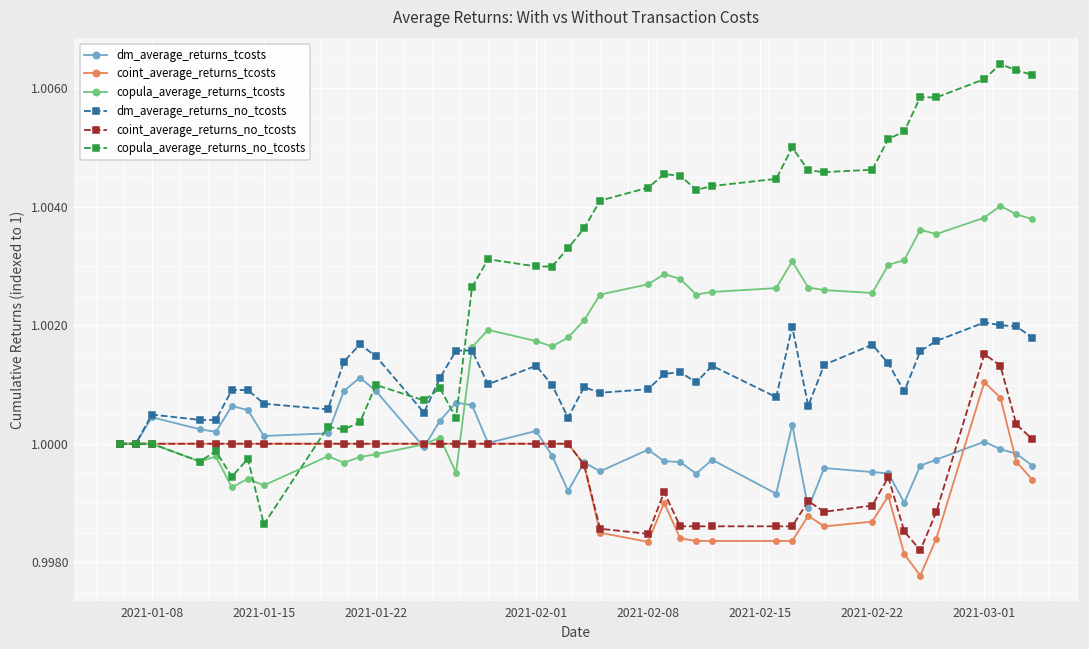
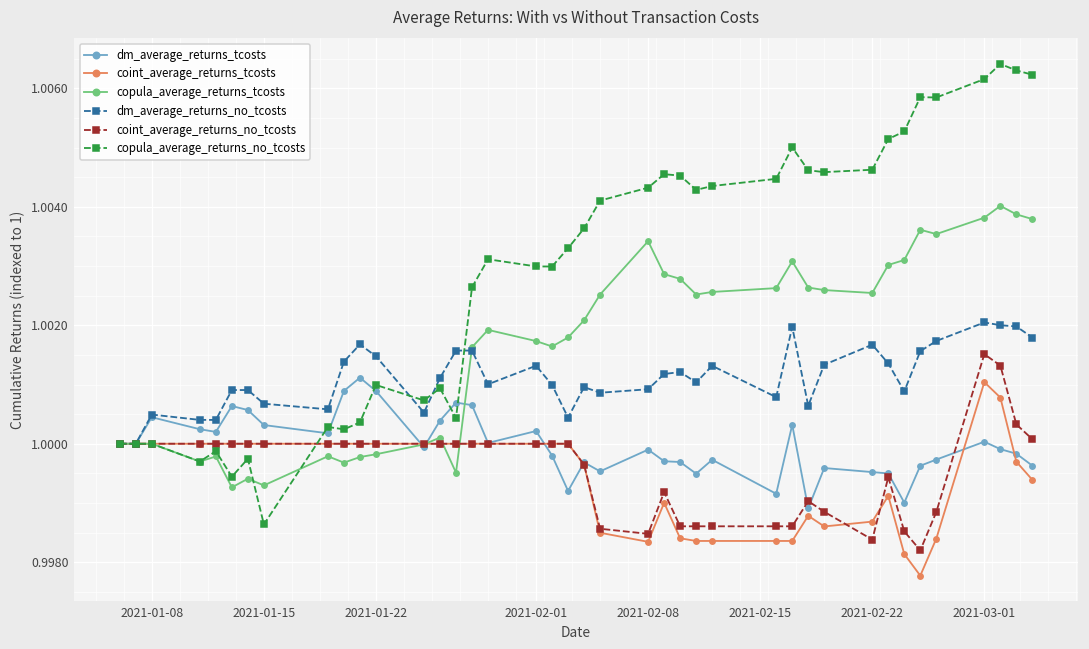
  {
    "dm_average_returns_tcosts": {
-     "2021-01-15": 1.0001,
+     "2021-01-15": 1.0003,
      "2021-01-22": 1.0009,
      "2021-02-01": 1.0002,
      "2021-02-08": 0.9999,
      "2021-02-22": 0.9995,
      "2021-03-01": 1.0000
    },
    "coint_average_returns_tcosts": {
      "2021-02-08": 0.9983,
      "2021-02-22": 0.9987,
      "2021-03-01": 1.0010
    },
    "copula_average_returns_tcosts": {
      "2021-01-15": 0.9993,
      "2021-01-22": 0.9998,
      "2021-02-01": 1.0017,
-     "2021-02-08": 1.0027,
+     "2021-02-08": 1.0034,
      "2021-02-22": 1.0025,
      "2021-03-01": 1.0038
    },
    "dm_average_returns_no_tcosts": {
      "2021-01-15": 1.0007,
      "2021-01-22": 1.0015,
      "2021-02-01": 1.0013,
      "2021-02-08": 1.0009,
      "2021-02-22": 1.0017,
      "2021-03-01": 1.0020
    },
    "coint_average_returns_no_tcosts": {
      "2021-02-08": 0.9985,
-     "2021-02-22": 0.9990,
+     "2021-02-22": 0.9984,
      "2021-03-01": 1.0015
    },
    "copula_average_returns_no_tcosts": {
      "2021-01-15": 0.9986,
      "2021-01-22": 1.0010,
      "2021-02-01": 1.0030,
      "2021-02-08": 1.0043,
      "2021-02-22": 1.0046,
      "2021-03-01": 1.0062
    }
  }
